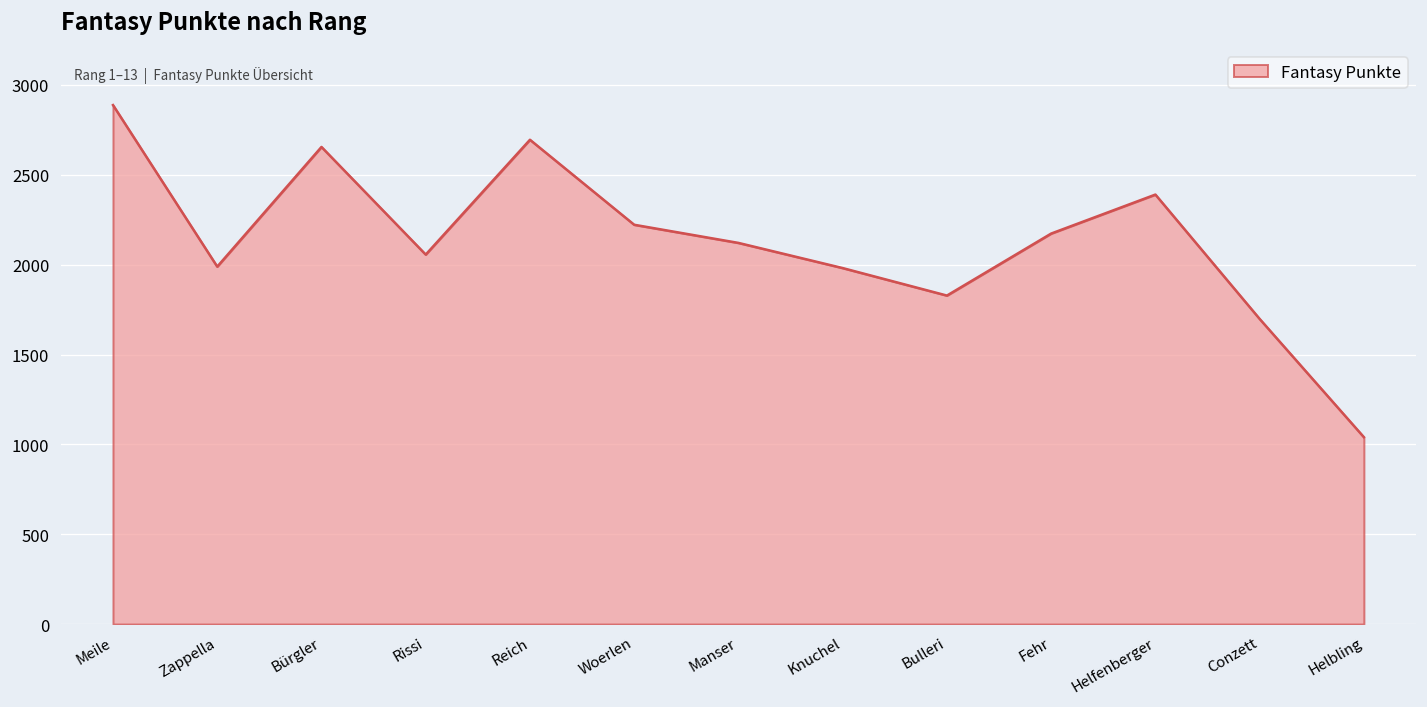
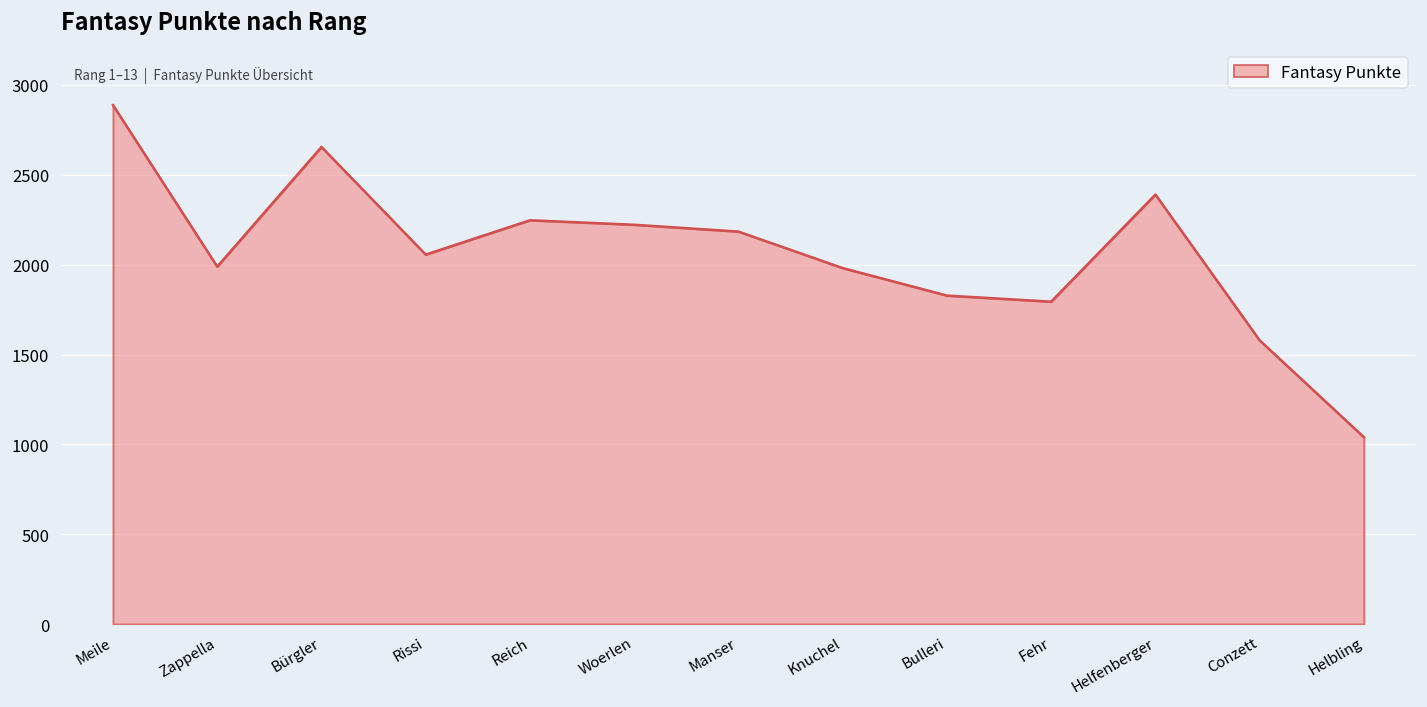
  {
    "Zappella": 1990,
    "Bürgler": 2660,
    "Rissi": 2060,
-   "Reich": 2700,
+   "Reich": 2250,
    "Woerlen": 2220,
-   "Manser": 2120,
+   "Manser": 2180,
    "Knuchel": 1980,
    "Bulleri": 1830,
-   "Fehr": 2170,
+   "Fehr": 1790,
    "Helfenberger": 2390,
-   "Conzett": 1700,
+   "Conzett": 1580,
    "Helbling": 1040
  }
